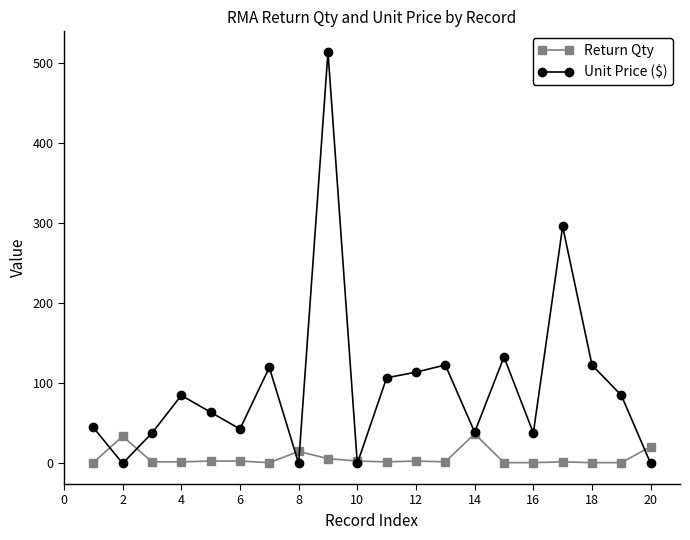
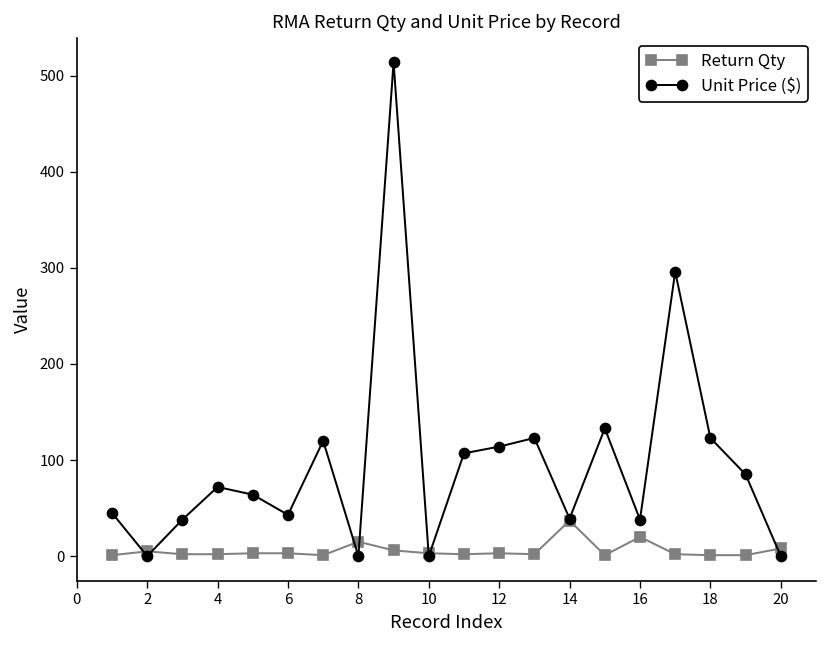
  {
    "Return Qty": {
-     "2": 30,
+     "2": 10,
      "4": 0,
      "6": 0,
      "8": 20,
      "12": 0,
-     "16": 0,
+     "16": 20,
      "18": 0,
-     "20": 20
+     "20": 10
    },
    "Unit Price ($)": {
      "2": 0,
-     "4": 90,
+     "4": 70,
      "6": 40,
      "8": 0,
      "12": 110,
      "16": 40,
      "18": 120,
      "20": 0
    }
  }
